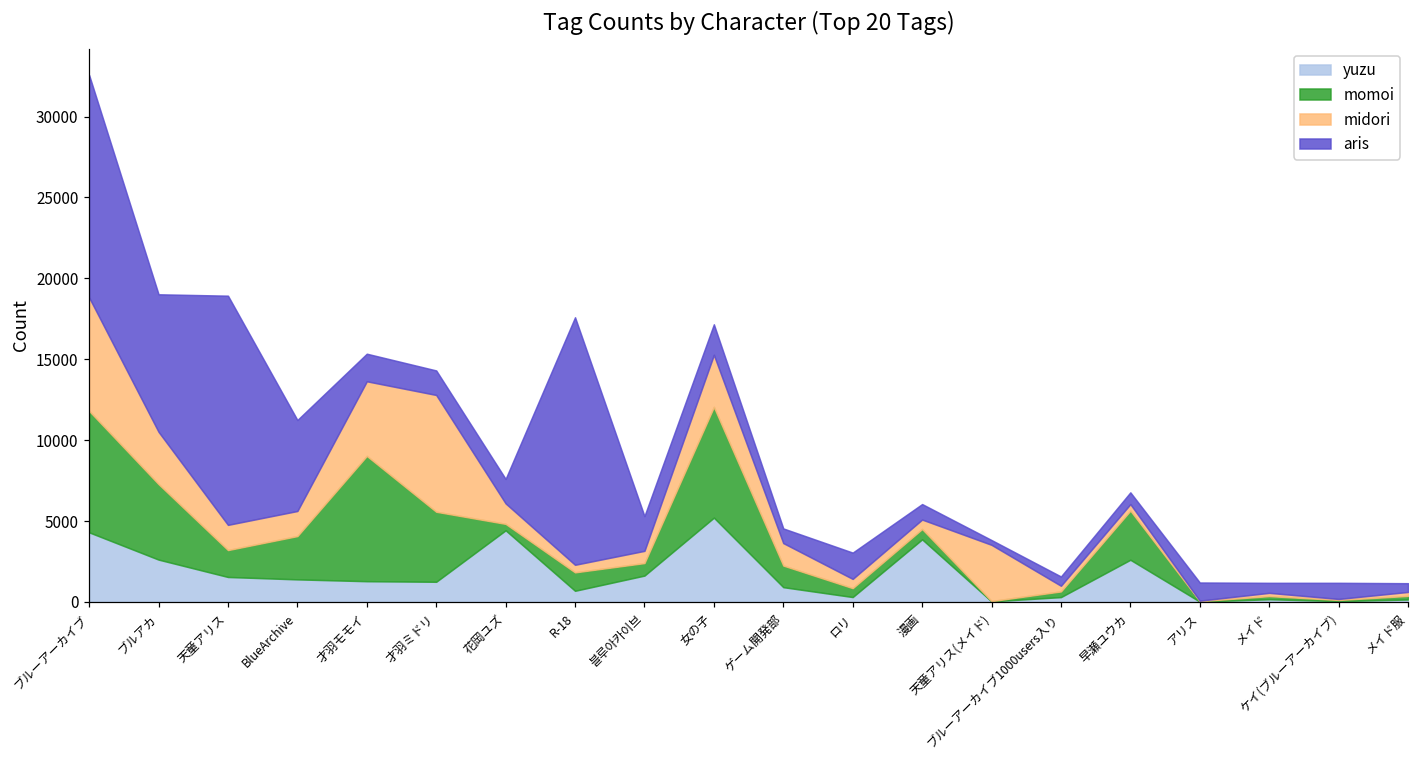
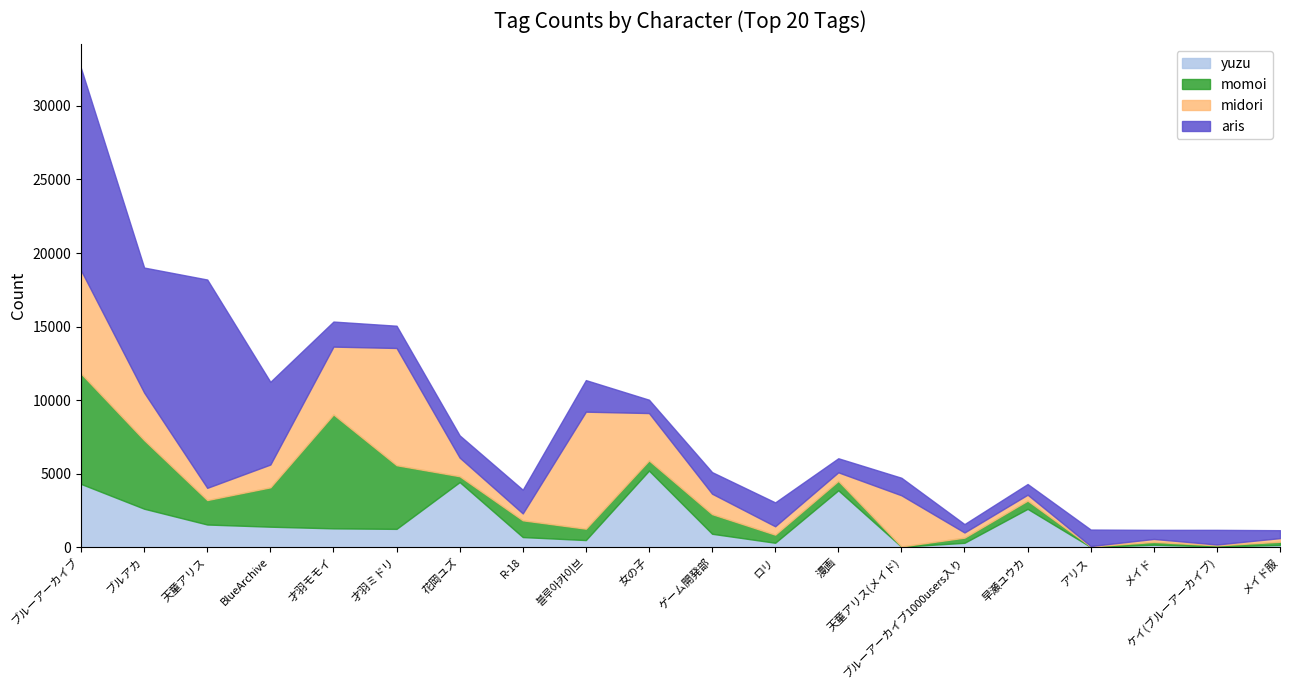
  {
    "yuzu": {
      "ブルーアーカイブ": 4300,
      "ブルアカ": 2600,
      "天童アリス": 1500,
      "BlueArchive": 1400,
      "才羽モモイ": 1300,
      "才羽ミドリ": 1300,
      "花岡ユズ": 4400,
      "R-18": 700,
-     "블루아카이브": 1600,
+     "블루아카이브": 500,
      "女の子": 5200,
      "ゲーム開発部": 900,
      "ロリ": 300,
      "漫画": 3900,
      "ブルーアーカイブ1000users入り": 300,
      "早瀬ユウカ": 2600,
      "メイド": 200
    },
    "momoi": {
      "ブルーアーカイブ": 7500,
      "ブルアカ": 4700,
      "天童アリス": 1700,
      "BlueArchive": 2700,
      "才羽モモイ": 7700,
      "才羽ミドリ": 4300,
      "花岡ユズ": 400,
      "R-18": 1100,
      "블루아카이브": 800,
-     "女の子": 6800,
+     "女の子": 700,
      "ゲーム開発部": 1300,
      "ロリ": 600,
      "漫画": 600,
      "ブルーアーカイブ1000users入り": 400,
-     "早瀬ユウカ": 3000,
+     "早瀬ユウカ": 600,
      "メイド": 200,
      "メイド服": 200
    },
    "midori": {
      "ブルーアーカイブ": 7000,
      "ブルアカ": 3200,
-     "天童アリス": 1600,
+     "天童アリス": 800,
      "BlueArchive": 1600,
      "才羽モモイ": 4600,
-     "才羽ミドリ": 7200,
+     "才羽ミドリ": 8000,
      "花岡ユズ": 1300,
      "R-18": 500,
-     "블루아카이브": 800,
+     "블루아카이브": 8000,
      "女の子": 3200,
      "ゲーム開発部": 1400,
      "ロリ": 600,
      "漫画": 600,
      "天童アリス(メイド)": 3500,
      "ブルーアーカイブ1000users入り": 400,
      "早瀬ユウカ": 400,
      "メイド": 200,
      "メイド服": 200
    },
    "aris": {
      "ブルーアーカイブ": 13700,
      "ブルアカ": 8500,
      "天童アリス": 14200,
      "BlueArchive": 5600,
      "才羽モモイ": 1700,
      "才羽ミドリ": 1500,
      "花岡ユズ": 1500,
-     "R-18": 15300,
+     "R-18": 1600,
      "블루아카이브": 2100,
-     "女の子": 1900,
-     "ゲーム開発部": 900,
+     "女の子": 900,
+     "ゲーム開発部": 1500,
      "ロリ": 1600,
      "漫画": 1000,
-     "天童アリス(メイド)": 300,
+     "天童アリス(メイド)": 1200,
      "ブルーアーカイブ1000users入り": 600,
      "早瀬ユウカ": 700,
      "アリス": 1100,
      "メイド": 600,
      "ケイ(ブルーアーカイブ)": 1000,
      "メイド服": 500
    }
  }
